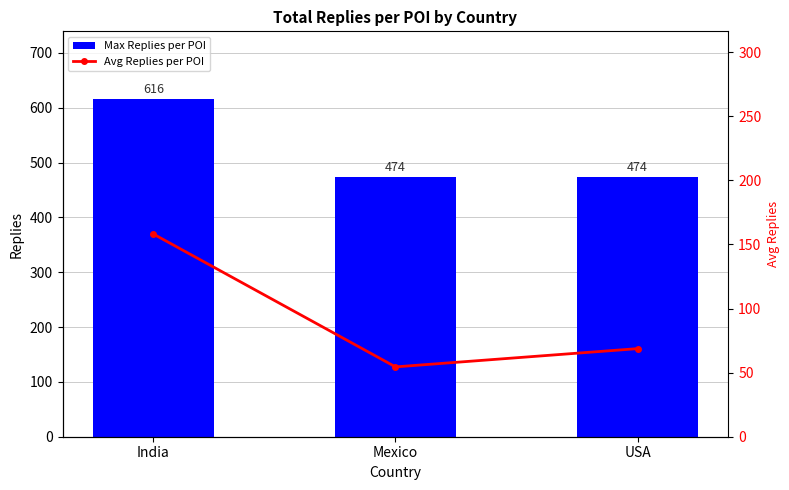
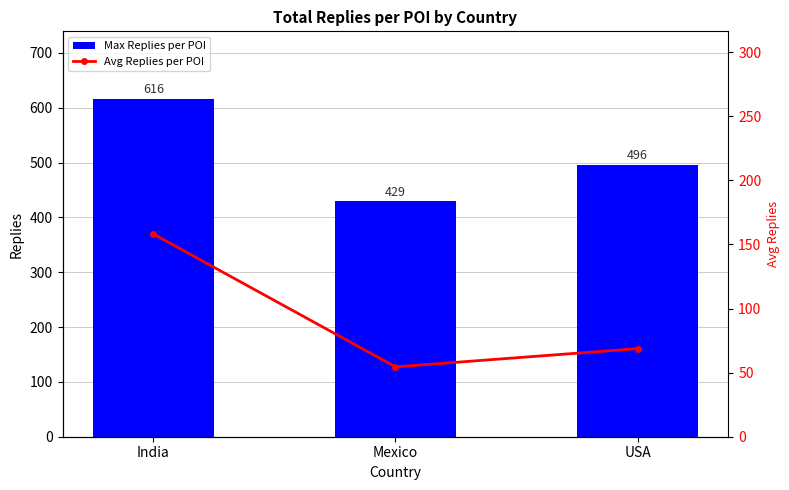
  {
    "Max Replies per POI": {
      "India": 616,
-     "Mexico": 474,
-     "USA": 474
+     "Mexico": 429,
+     "USA": 496
    }
  }
